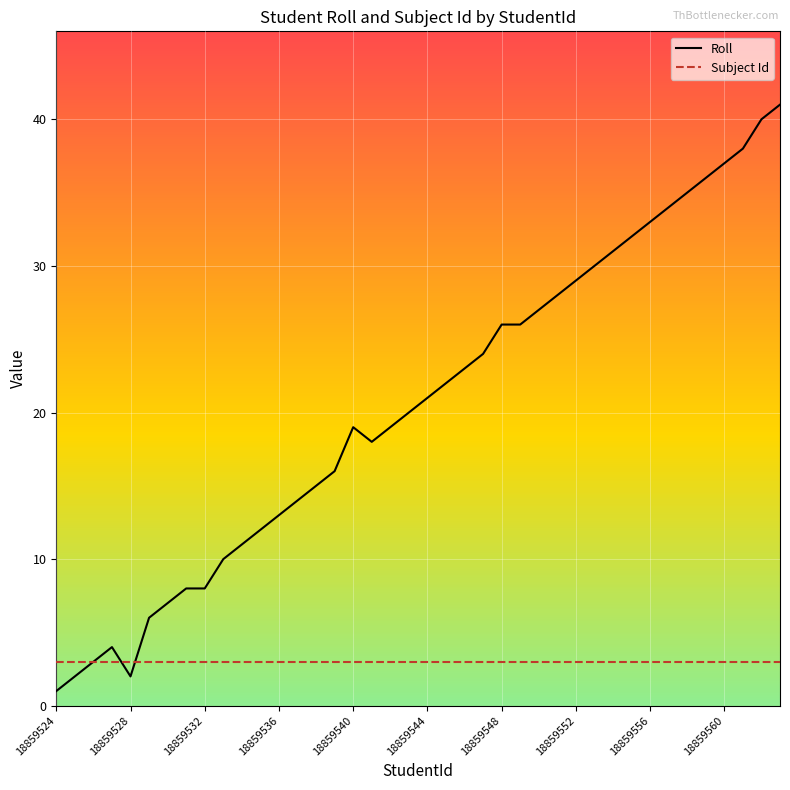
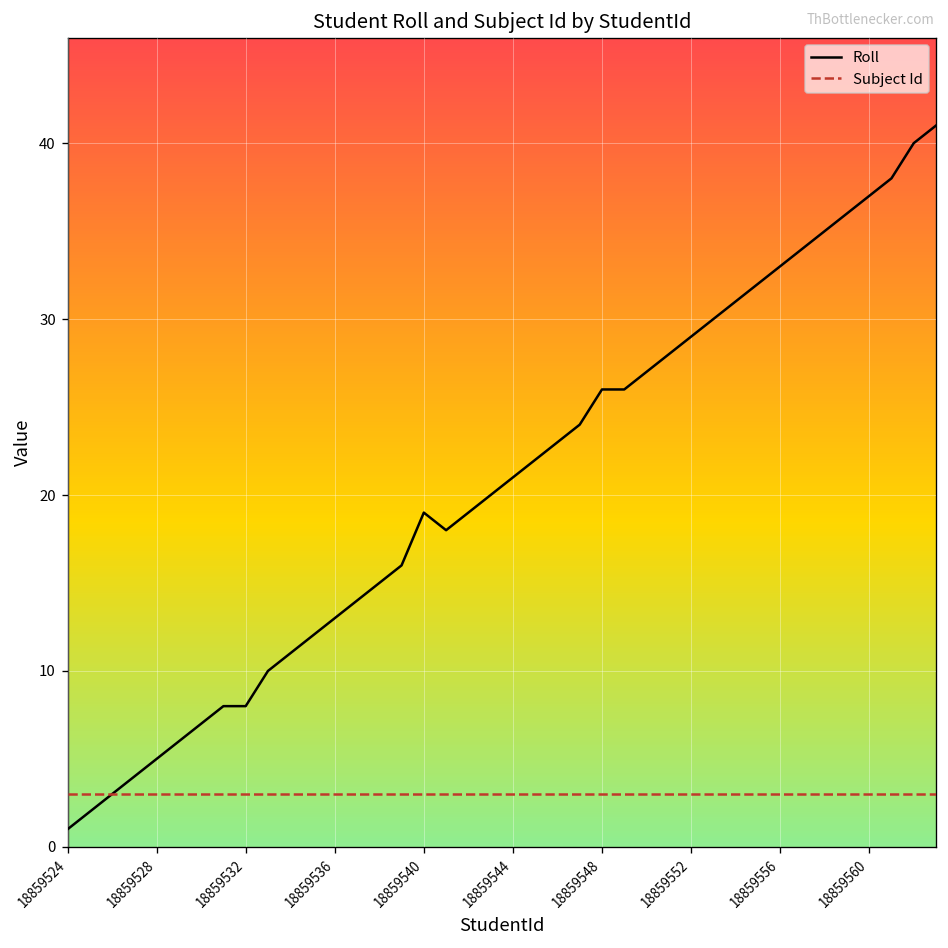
  {
    "Roll": {
      "18859524": 1,
-     "18859528": 2,
+     "18859528": 5,
      "18859532": 8,
      "18859536": 13,
      "18859540": 19,
      "18859544": 21,
      "18859548": 26,
      "18859552": 29,
      "18859556": 33,
      "18859560": 37
    },
    "Subject Id": {
      "18859524": 3,
      "18859528": 3,
      "18859532": 3,
      "18859536": 3,
      "18859540": 3,
      "18859544": 3,
      "18859548": 3,
      "18859552": 3,
      "18859556": 3,
      "18859560": 3
    }
  }
